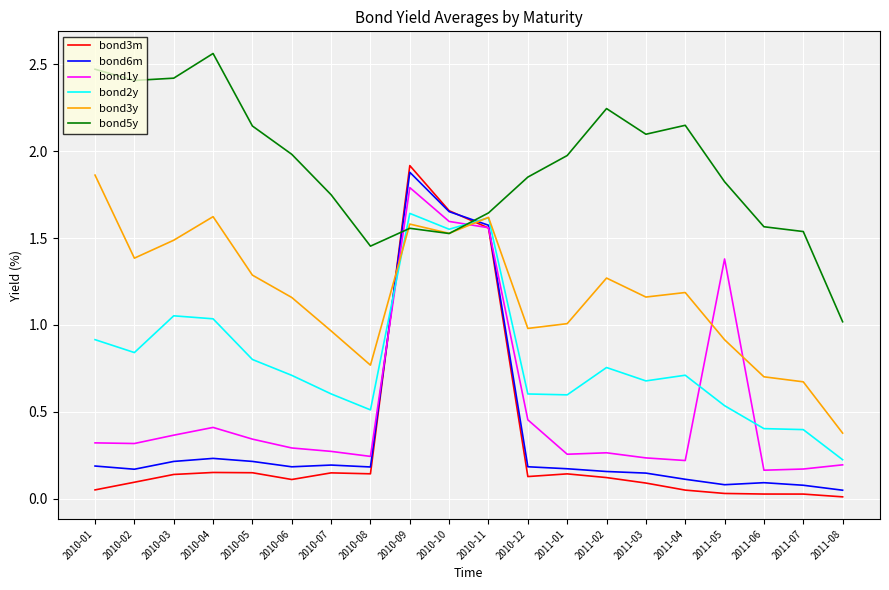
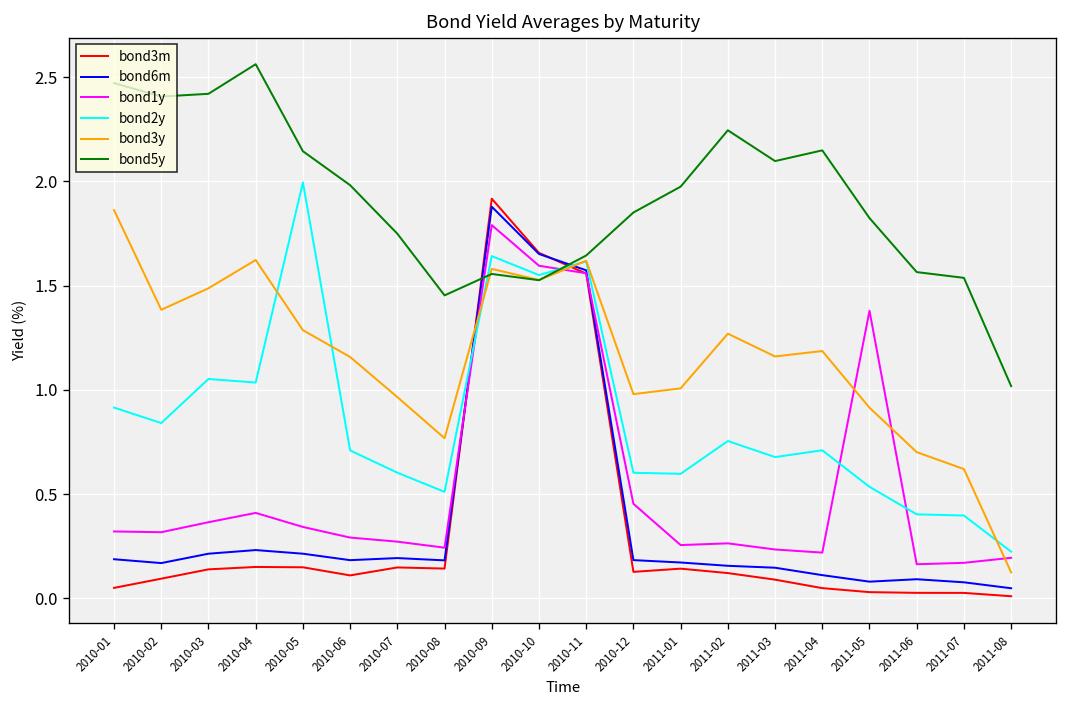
  {
    "bond3m": {
      "2010-01": 0.05,
      "2010-02": 0.09,
      "2010-03": 0.14,
      "2010-04": 0.15,
      "2010-05": 0.15,
      "2010-06": 0.11,
      "2010-07": 0.15,
      "2010-08": 0.14,
      "2010-09": 1.92,
      "2010-12": 0.13,
      "2011-01": 0.14,
      "2011-02": 0.12,
      "2011-03": 0.09,
      "2011-04": 0.05,
      "2011-05": 0.03,
      "2011-06": 0.03,
      "2011-07": 0.03,
      "2011-08": 0.01
    },
    "bond6m": {
      "2010-01": 0.19,
      "2010-02": 0.17,
      "2010-03": 0.21,
      "2010-04": 0.23,
      "2010-05": 0.21,
      "2010-06": 0.18,
      "2010-07": 0.19,
      "2010-08": 0.18,
      "2010-09": 1.88,
      "2010-12": 0.18,
      "2011-01": 0.17,
      "2011-02": 0.16,
      "2011-03": 0.15,
      "2011-04": 0.11,
      "2011-05": 0.08,
      "2011-06": 0.09,
      "2011-07": 0.08,
      "2011-08": 0.05
    },
    "bond1y": {
      "2010-01": 0.32,
      "2010-02": 0.32,
      "2010-03": 0.36,
      "2010-04": 0.41,
      "2010-05": 0.34,
      "2010-06": 0.29,
      "2010-07": 0.27,
      "2010-08": 0.24,
      "2010-09": 1.79,
      "2010-10": 1.60,
      "2010-12": 0.45,
      "2011-01": 0.26,
      "2011-02": 0.26,
      "2011-03": 0.23,
      "2011-04": 0.22,
      "2011-05": 1.38,
      "2011-06": 0.16,
      "2011-07": 0.17,
      "2011-08": 0.19
    },
    "bond2y": {
      "2010-01": 0.91,
      "2010-02": 0.84,
      "2010-03": 1.05,
      "2010-04": 1.03,
-     "2010-05": 0.80,
+     "2010-05": 2.00,
      "2010-06": 0.71,
      "2010-07": 0.60,
      "2010-08": 0.51,
      "2010-09": 1.64,
      "2010-10": 1.55,
      "2010-12": 0.60,
      "2011-01": 0.60,
      "2011-02": 0.75,
      "2011-03": 0.68,
      "2011-04": 0.71,
      "2011-05": 0.53,
      "2011-06": 0.40,
      "2011-07": 0.40,
      "2011-08": 0.22
    },
    "bond3y": {
      "2010-01": 1.86,
      "2010-02": 1.38,
      "2010-03": 1.49,
      "2010-04": 1.62,
      "2010-05": 1.29,
      "2010-06": 1.16,
      "2010-07": 0.97,
      "2010-08": 0.77,
      "2010-09": 1.58,
      "2010-12": 0.98,
      "2011-01": 1.01,
      "2011-02": 1.27,
      "2011-03": 1.16,
      "2011-04": 1.19,
      "2011-05": 0.91,
      "2011-06": 0.70,
-     "2011-07": 0.67,
-     "2011-08": 0.38
+     "2011-07": 0.62,
+     "2011-08": 0.12
    },
    "bond5y": {
      "2010-03": 2.42,
      "2010-04": 2.56,
      "2010-05": 2.14,
      "2010-06": 1.98,
      "2010-07": 1.75,
      "2010-08": 1.45,
      "2010-09": 1.56,
      "2010-11": 1.64,
      "2010-12": 1.85,
      "2011-01": 1.97,
      "2011-02": 2.25,
      "2011-03": 2.10,
      "2011-04": 2.15,
      "2011-05": 1.82,
      "2011-06": 1.57,
      "2011-07": 1.54,
      "2011-08": 1.02
    }
  }
